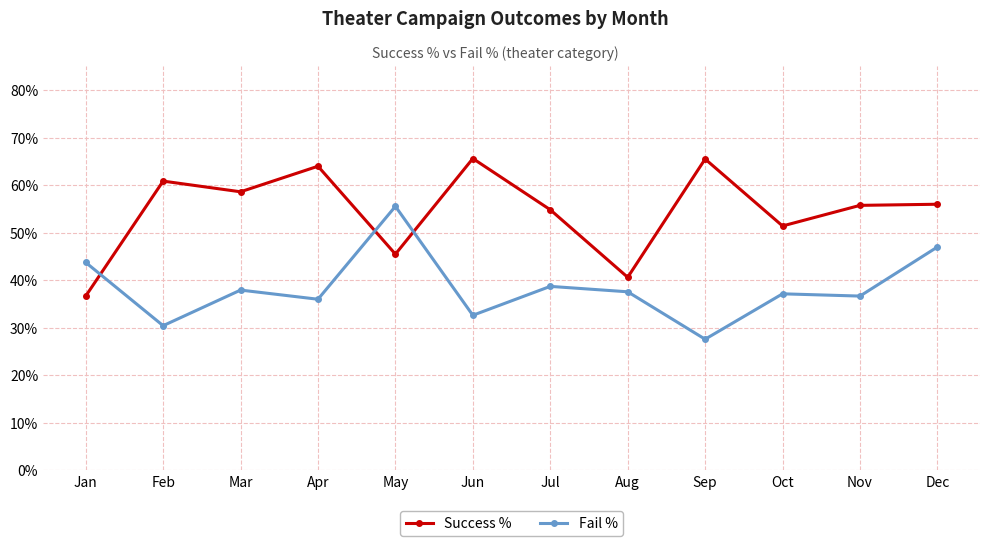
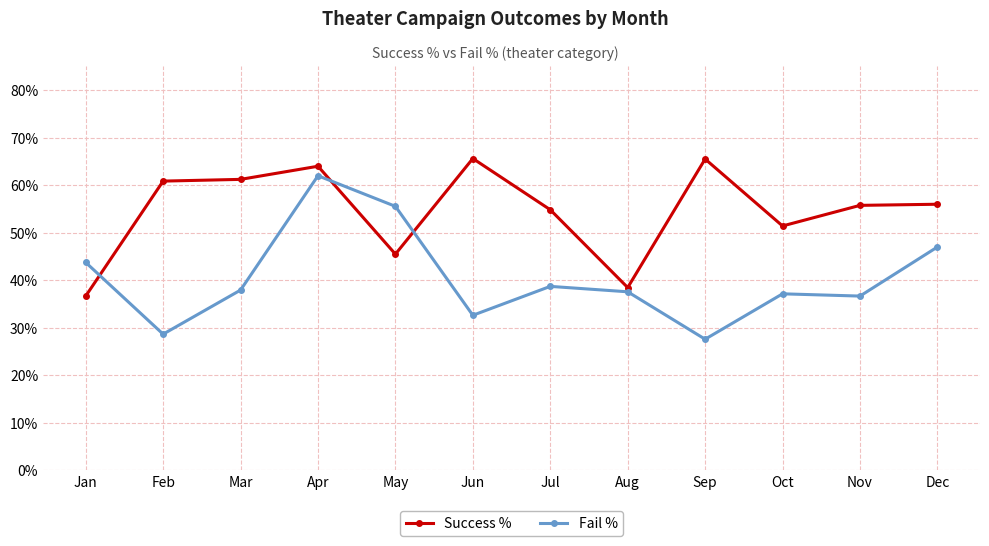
  {
    "Success %": {
      "Jan": "37%",
      "Feb": "61%",
-     "Mar": "59%",
+     "Mar": "61%",
      "Apr": "64%",
      "May": "45%",
      "Jun": "66%",
      "Jul": "55%",
-     "Aug": "41%",
+     "Aug": "38%",
      "Sep": "66%",
      "Oct": "51%",
      "Nov": "56%",
      "Dec": "56%"
    },
    "Fail %": {
      "Jan": "44%",
-     "Feb": "30%",
+     "Feb": "29%",
      "Mar": "38%",
-     "Apr": "36%",
+     "Apr": "62%",
      "May": "56%",
      "Jun": "33%",
      "Jul": "39%",
      "Aug": "38%",
      "Sep": "28%",
      "Oct": "37%",
      "Nov": "37%",
      "Dec": "47%"
    }
  }
